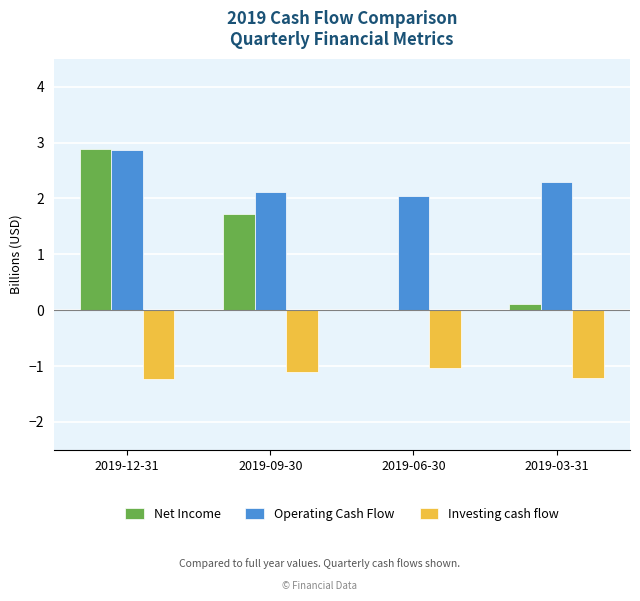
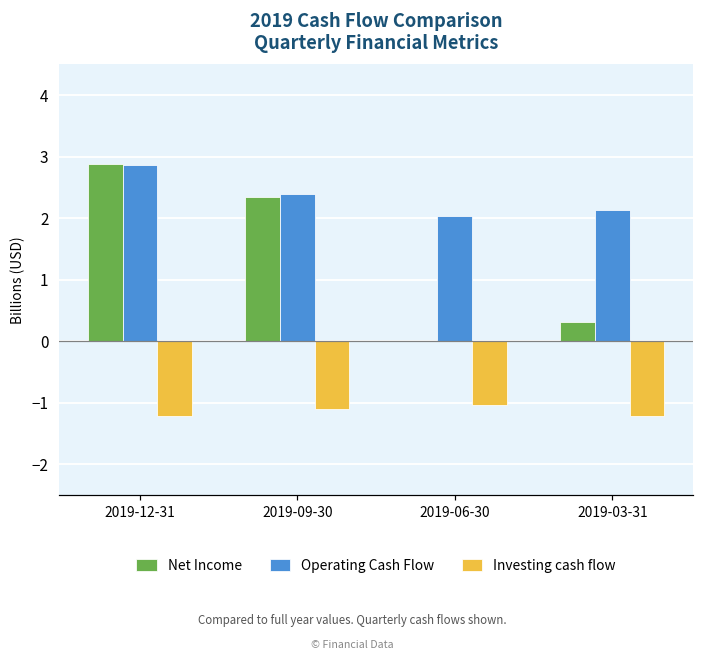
  {
    "Net Income": {
      "2019-12-31": 2.9,
-     "2019-09-30": 1.7,
-     "2019-03-31": 0.1
+     "2019-09-30": 2.3,
+     "2019-03-31": 0.3
    },
    "Operating Cash Flow": {
      "2019-12-31": 2.9,
-     "2019-09-30": 2.1,
+     "2019-09-30": 2.4,
      "2019-06-30": 2.0,
-     "2019-03-31": 2.3
+     "2019-03-31": 2.1
    },
    "Investing cash flow": {
      "2019-12-31": -1.2,
      "2019-09-30": -1.1,
      "2019-06-30": -1.0,
      "2019-03-31": -1.2
    }
  }
